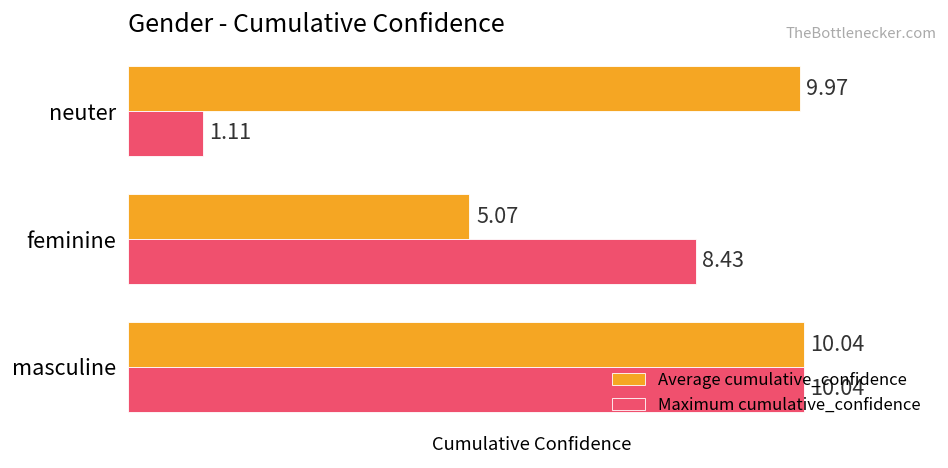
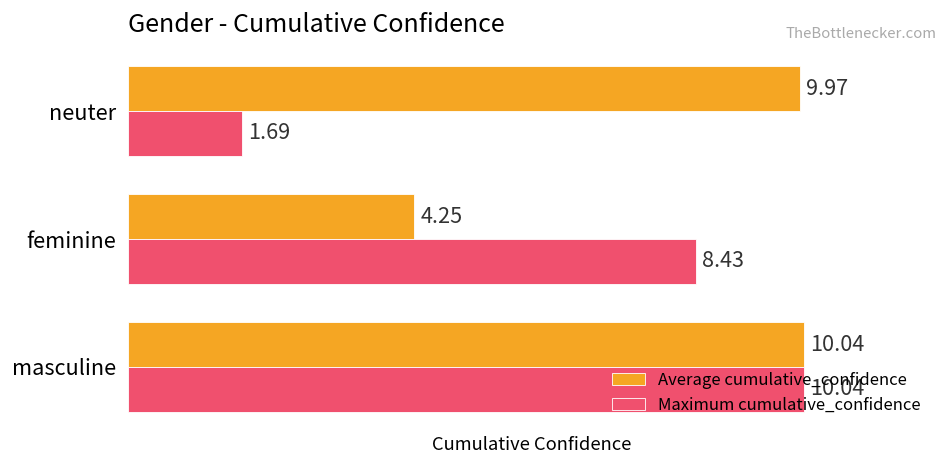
  {
    "Average cumulative_confidence": {
      "neuter": 9.97,
-     "feminine": 5.07,
+     "feminine": 4.25,
      "masculine": 10.04
    },
    "Maximum cumulative_confidence": {
-     "neuter": 1.11,
+     "neuter": 1.69,
      "feminine": 8.43,
      "masculine": 10.04
    }
  }
